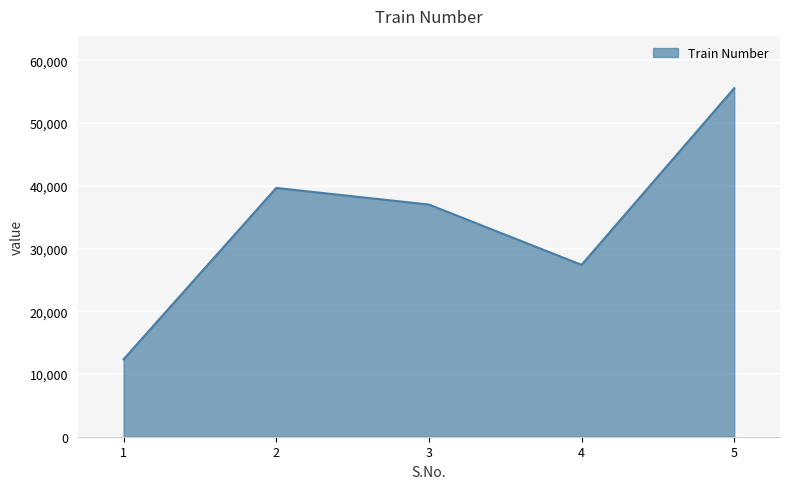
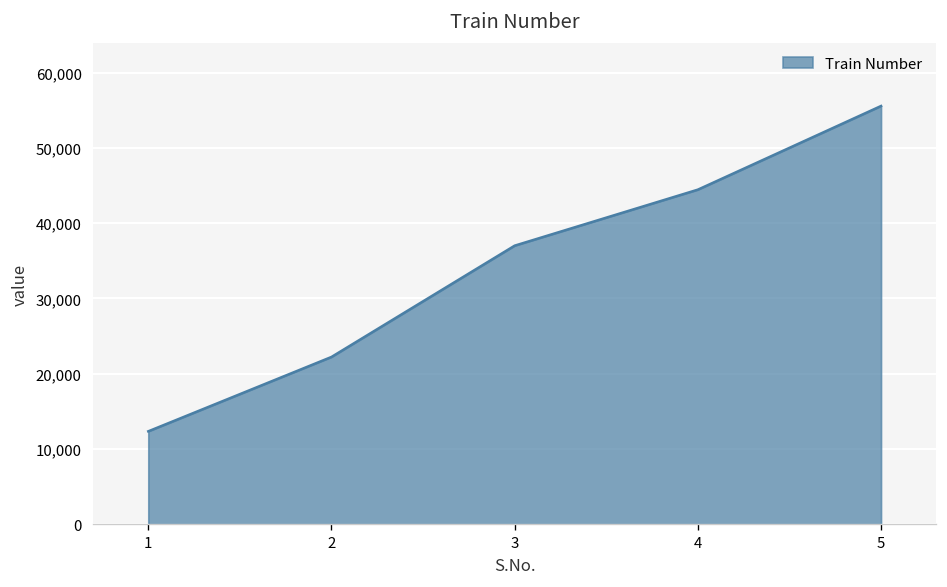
  {
    "1": "12,000",
-   "2": "40,000",
+   "2": "22,000",
    "3": "37,000",
-   "4": "27,000",
+   "4": "44,000",
    "5": "56,000"
  }
